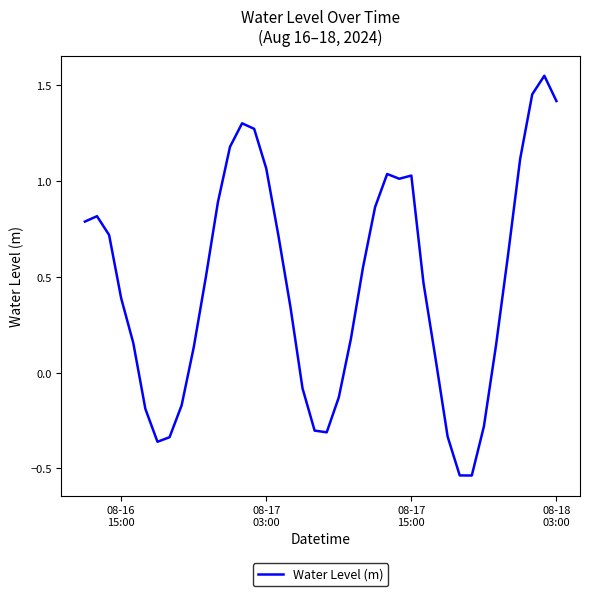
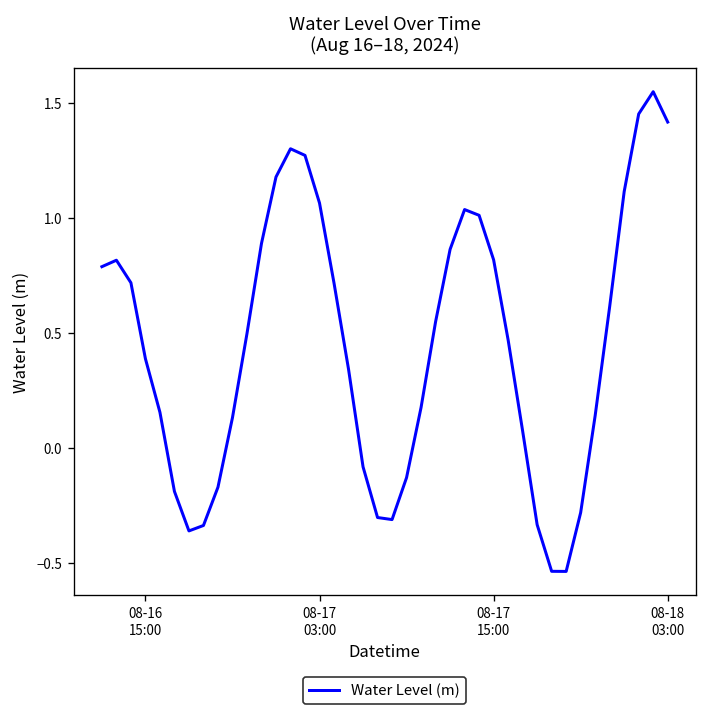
  {
    "08-16 15:00": 0.39,
    "08-17 03:00": 1.06,
-   "08-17 15:00": 1.03,
+   "08-17 15:00": 0.82,
    "08-18 03:00": 1.42
  }
